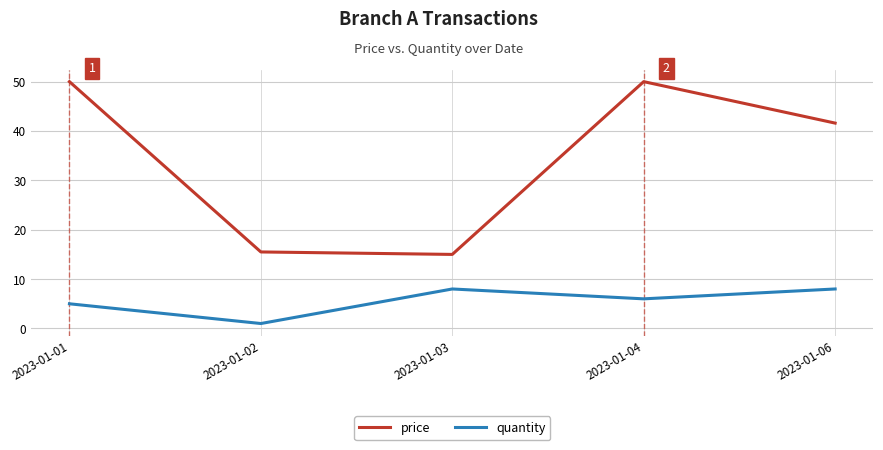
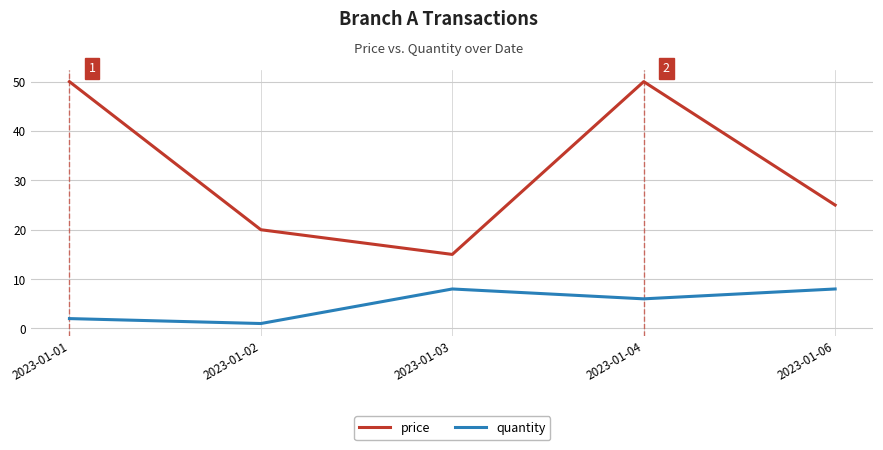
  {
    "price": {
-     "2023-01-02": 16,
+     "2023-01-02": 20,
      "2023-01-03": 15,
-     "2023-01-06": 42
+     "2023-01-06": 25
    },
    "quantity": {
-     "2023-01-01": 5,
+     "2023-01-01": 2,
      "2023-01-02": 1,
      "2023-01-03": 8,
      "2023-01-04": 6,
      "2023-01-06": 8
    }
  }
